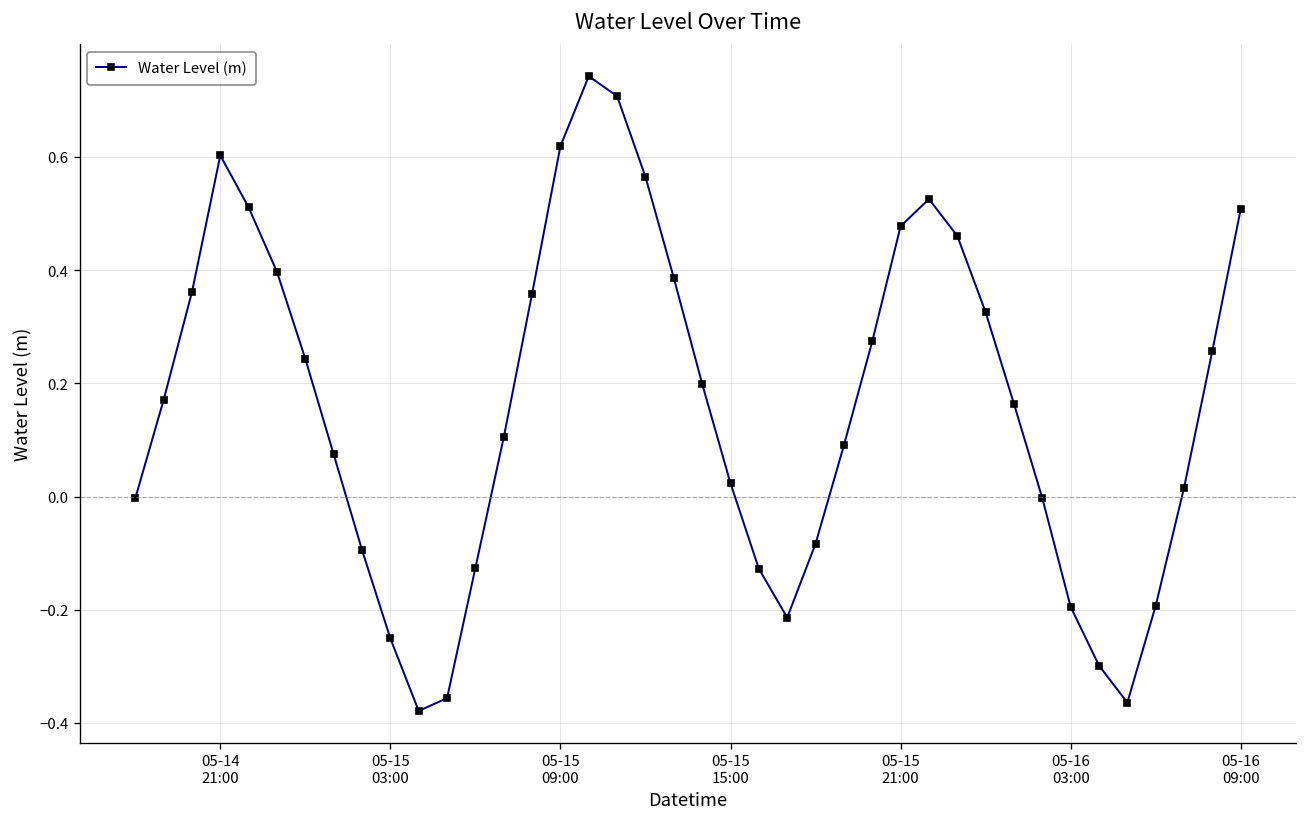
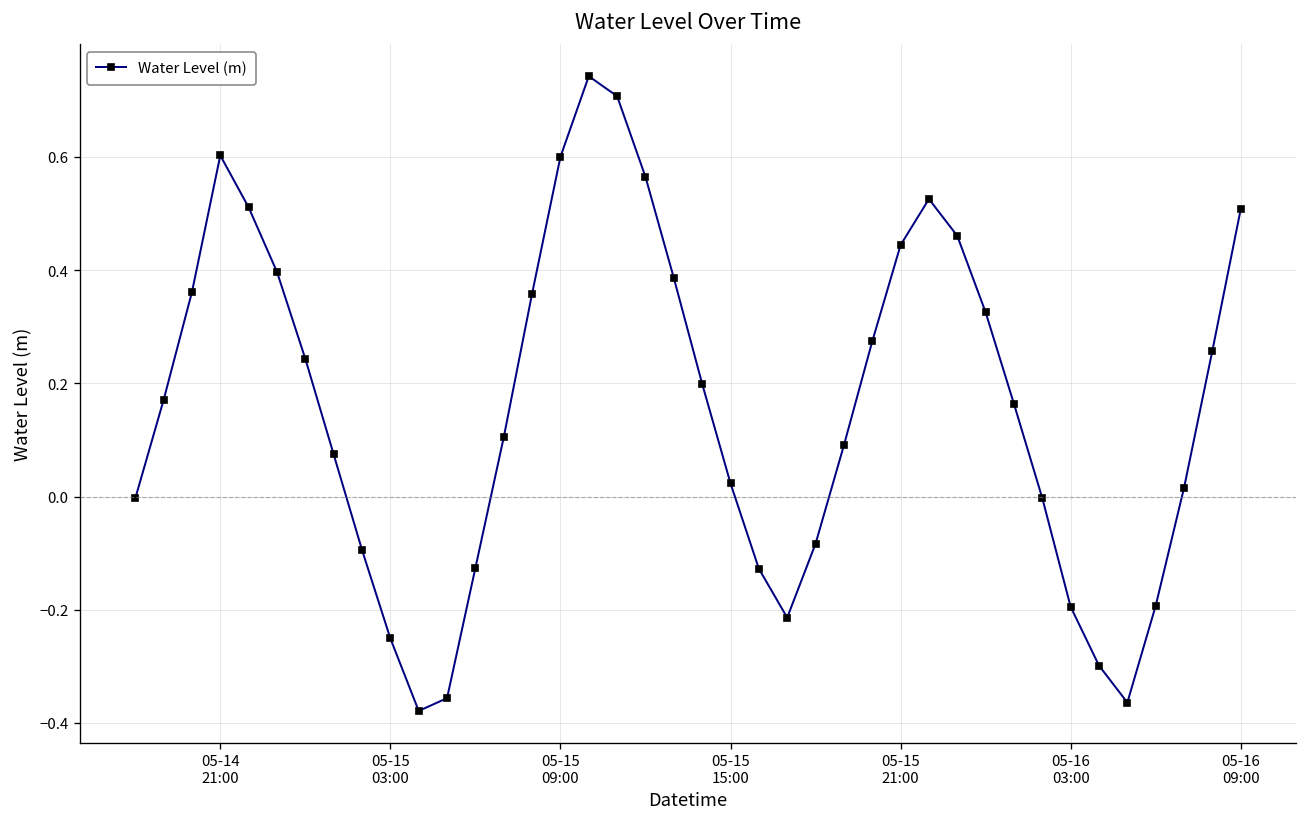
  {
    "05-14 21:00": 0.60,
    "05-15 03:00": -0.25,
-   "05-15 09:00": 0.62,
+   "05-15 09:00": 0.60,
    "05-15 15:00": 0.02,
-   "05-15 21:00": 0.48,
+   "05-15 21:00": 0.44,
    "05-16 03:00": -0.19,
    "05-16 09:00": 0.51
  }
